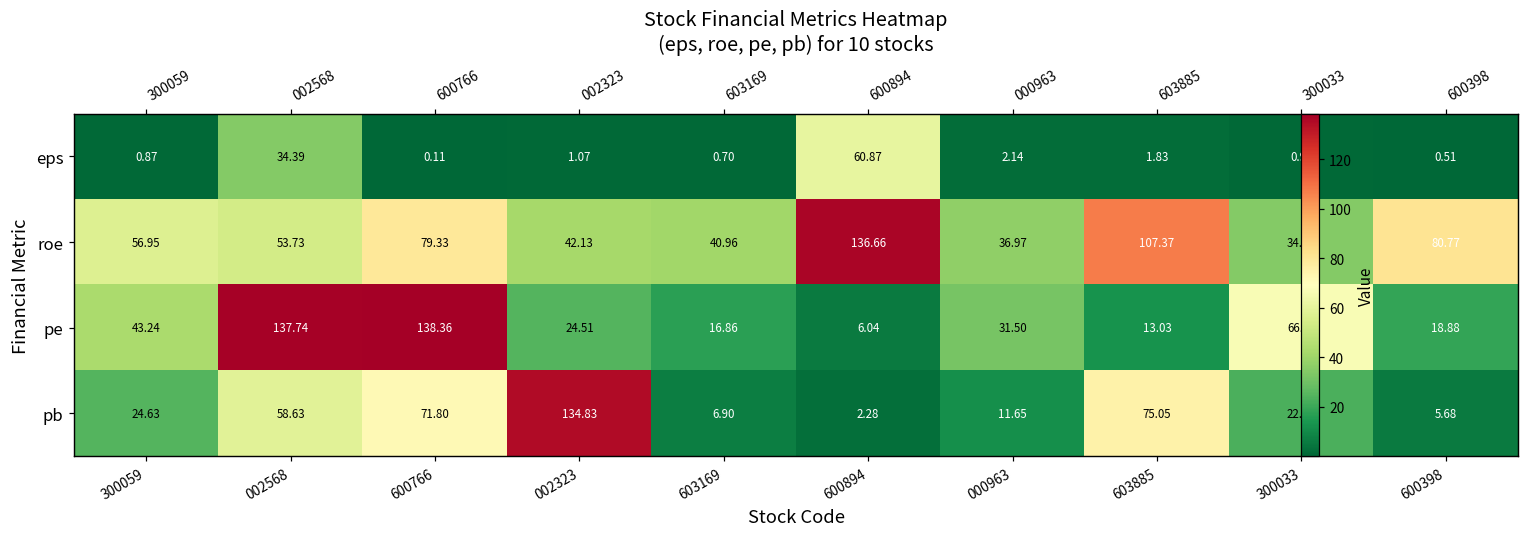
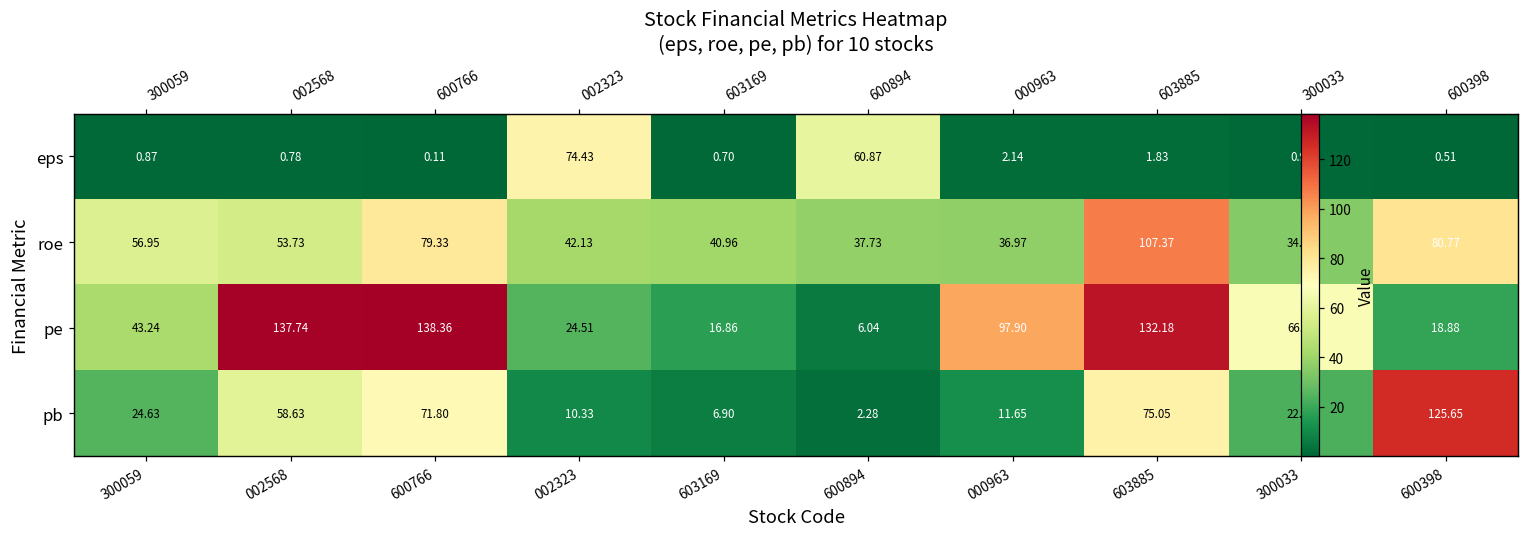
  {
    "eps": {
      "300059": 0.87,
-     "002568": 34.39,
+     "002568": 0.78,
      "600766": 0.11,
-     "002323": 1.07,
+     "002323": 74.43,
      "603169": 0.70,
      "600894": 60.87,
      "000963": 2.14,
      "603885": 1.83,
      "300033": 0.91,
      "600398": 0.51
    },
    "roe": {
      "300059": 56.95,
      "002568": 53.73,
      "600766": 79.33,
      "002323": 42.13,
      "603169": 40.96,
-     "600894": 136.66,
+     "600894": 37.73,
      "000963": 36.97,
      "603885": 107.37,
      "300033": 34.36,
      "600398": 80.77
    },
    "pe": {
      "300059": 43.24,
      "002568": 137.74,
      "600766": 138.36,
      "002323": 24.51,
      "603169": 16.86,
      "600894": 6.04,
-     "000963": 31.50,
-     "603885": 13.03,
+     "000963": 97.90,
+     "603885": 132.18,
      "300033": 66.76,
      "600398": 18.88
    },
    "pb": {
      "300059": 24.63,
      "002568": 58.63,
      "600766": 71.80,
-     "002323": 134.83,
+     "002323": 10.33,
      "603169": 6.90,
      "600894": 2.28,
      "000963": 11.65,
      "603885": 75.05,
      "300033": 22.94,
-     "600398": 5.68
+     "600398": 125.65
    }
  }
